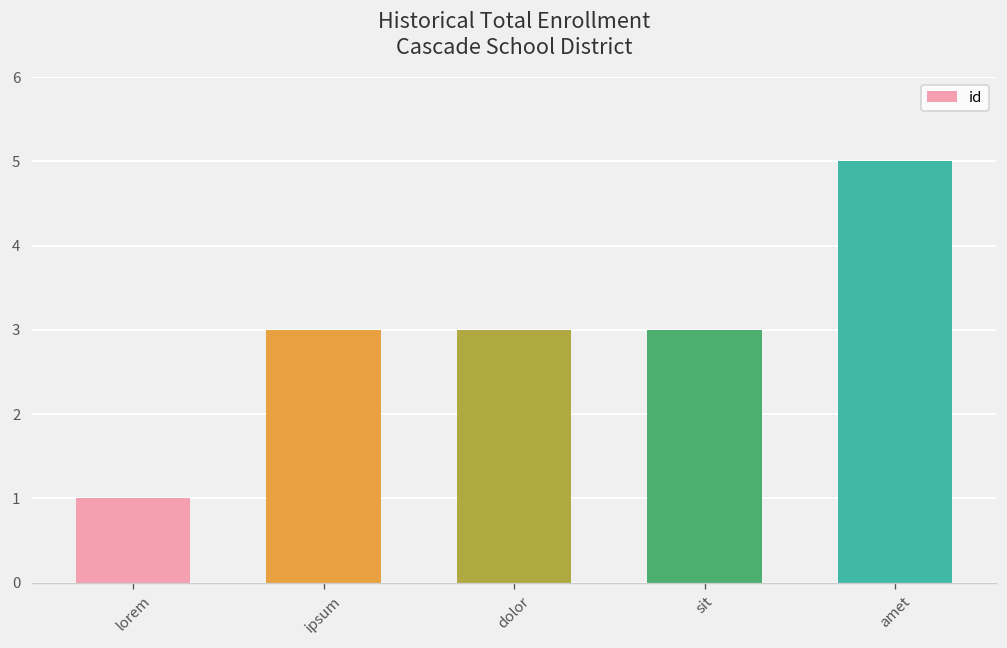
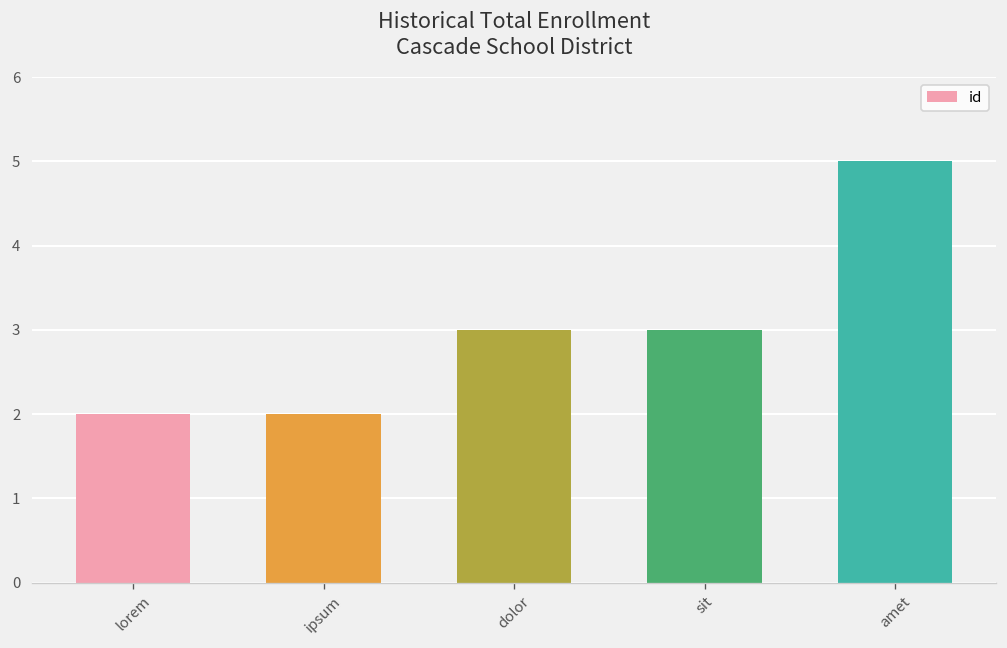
  {
-   "lorem": 1,
-   "ipsum": 3,
+   "lorem": 2,
+   "ipsum": 2,
    "dolor": 3,
    "sit": 3,
    "amet": 5
  }
